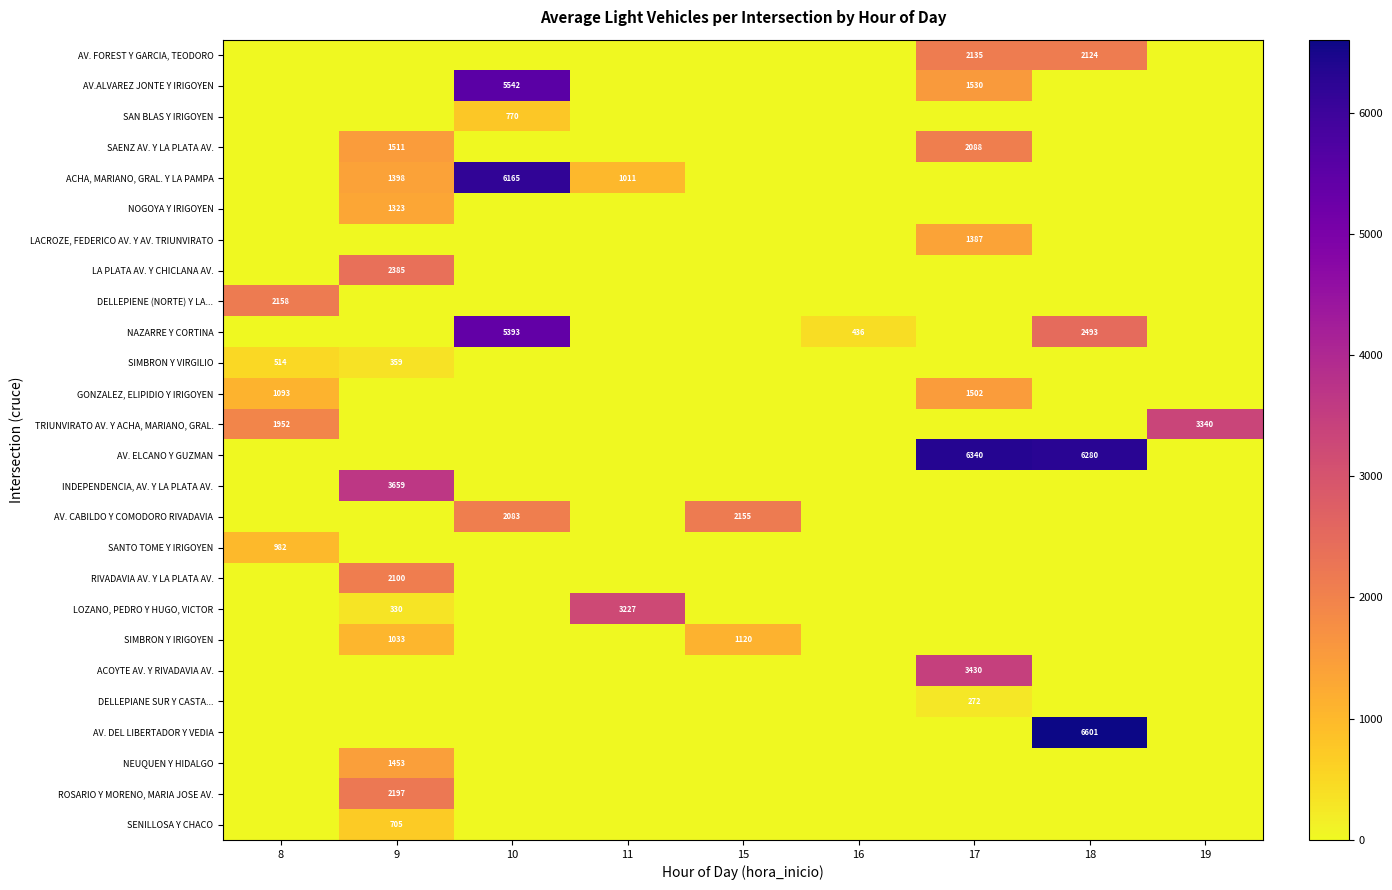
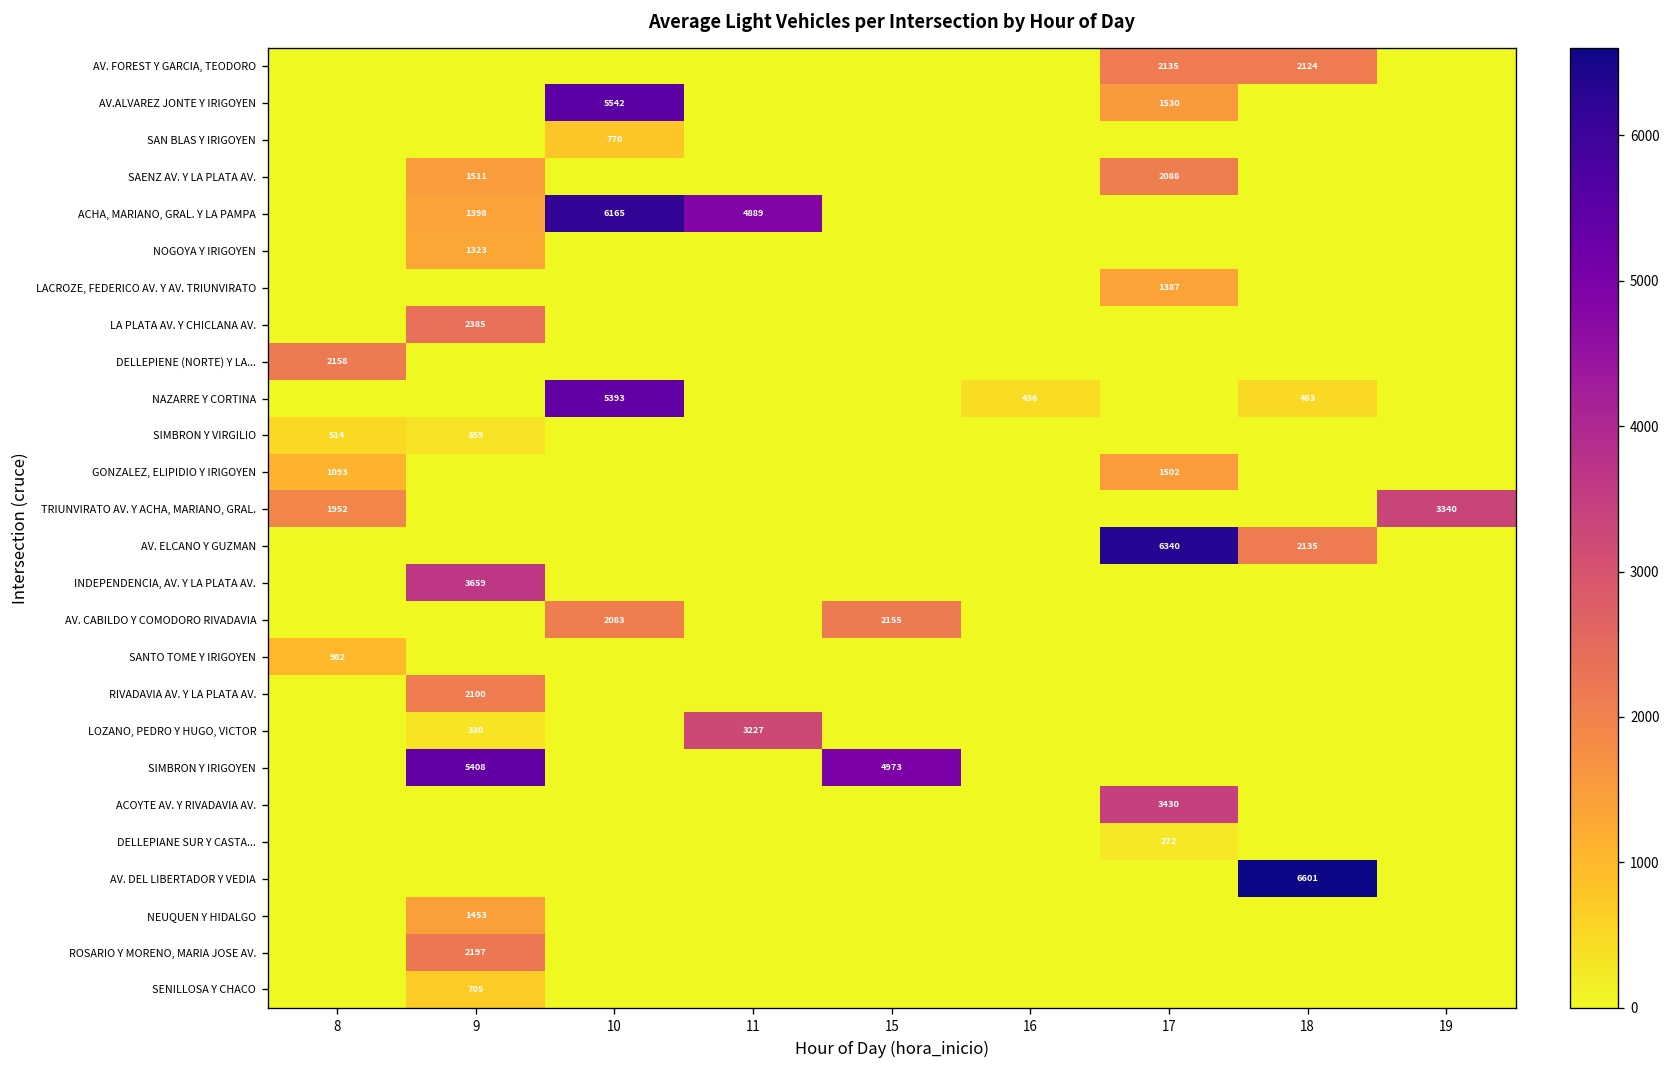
  {
    "AV. FOREST Y GARCIA, TEODORO": {
      "17": 2135,
      "18": 2124
    },
    "AV.ALVAREZ JONTE Y IRIGOYEN": {
      "10": 5542,
      "17": 1530
    },
    "SAN BLAS Y IRIGOYEN": {
      "10": 770
    },
    "SAENZ AV. Y LA PLATA AV.": {
      "9": 1511,
      "17": 2088
    },
    "ACHA, MARIANO, GRAL. Y LA PAMPA": {
      "9": 1398,
      "10": 6165,
-     "11": 1011
+     "11": 4889
    },
    "NOGOYA Y IRIGOYEN": {
      "9": 1323
    },
    "LACROZE, FEDERICO AV. Y AV. TRIUNVIRATO": {
      "17": 1387
    },
    "LA PLATA AV. Y CHICLANA AV.": {
      "9": 2385
    },
    "DELLEPIENE (NORTE) Y LA...": {
      "8": 2158
    },
    "NAZARRE Y CORTINA": {
      "10": 5393,
      "16": 436,
-     "18": 2493
+     "18": 483
    },
    "SIMBRON Y VIRGILIO": {
      "8": 514,
      "9": 359
    },
    "GONZALEZ, ELIPIDIO Y IRIGOYEN": {
      "8": 1093,
      "17": 1502
    },
    "TRIUNVIRATO AV. Y ACHA, MARIANO, GRAL.": {
      "8": 1952,
      "19": 3340
    },
    "AV. ELCANO Y GUZMAN": {
      "17": 6340,
-     "18": 6280
+     "18": 2135
    },
    "INDEPENDENCIA, AV. Y LA PLATA AV.": {
      "9": 3659
    },
    "AV. CABILDO Y COMODORO RIVADAVIA": {
      "10": 2083,
      "15": 2155
    },
    "SANTO TOME Y IRIGOYEN": {
      "8": 982
    },
    "RIVADAVIA AV. Y LA PLATA AV.": {
      "9": 2100
    },
    "LOZANO, PEDRO Y HUGO, VICTOR": {
      "9": 330,
      "11": 3227
    },
    "SIMBRON Y IRIGOYEN": {
-     "9": 1033,
-     "15": 1120
+     "9": 5408,
+     "15": 4973
    },
    "ACOYTE AV. Y RIVADAVIA AV.": {
      "17": 3430
    },
    "DELLEPIANE SUR Y CASTA...": {
      "17": 272
    },
    "AV. DEL LIBERTADOR Y VEDIA": {
      "18": 6601
    },
    "NEUQUEN Y HIDALGO": {
      "9": 1453
    },
    "ROSARIO Y MORENO, MARIA JOSE AV.": {
      "9": 2197
    },
    "SENILLOSA Y CHACO": {
      "9": 705
    }
  }
